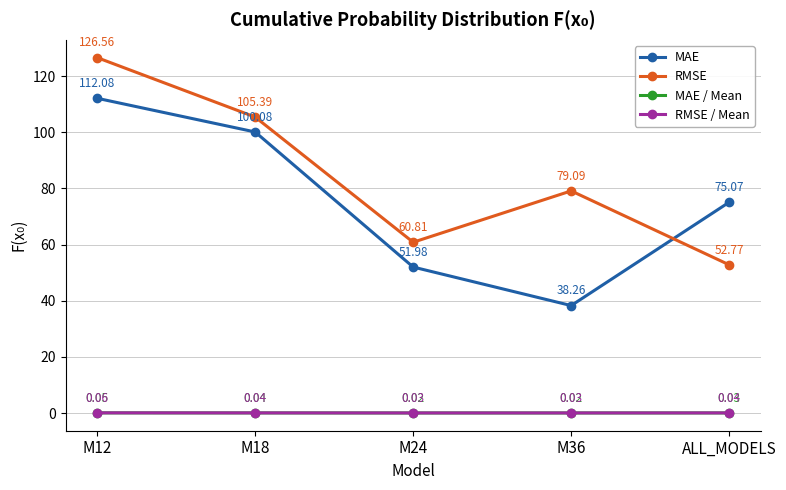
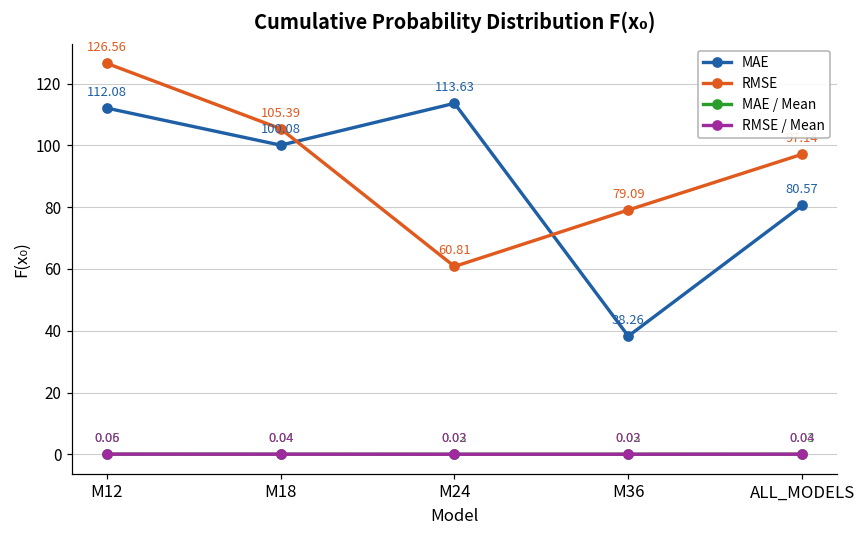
  {
    "MAE": {
      "M12": 112.08,
-     "M24": 51.98,
+     "M24": 113.63,
      "M36": 38.26,
-     "ALL_MODELS": 75.07
+     "ALL_MODELS": 80.57
    },
    "RMSE": {
-     "ALL_MODELS": 53
+     "ALL_MODELS": 97
    }
  }
